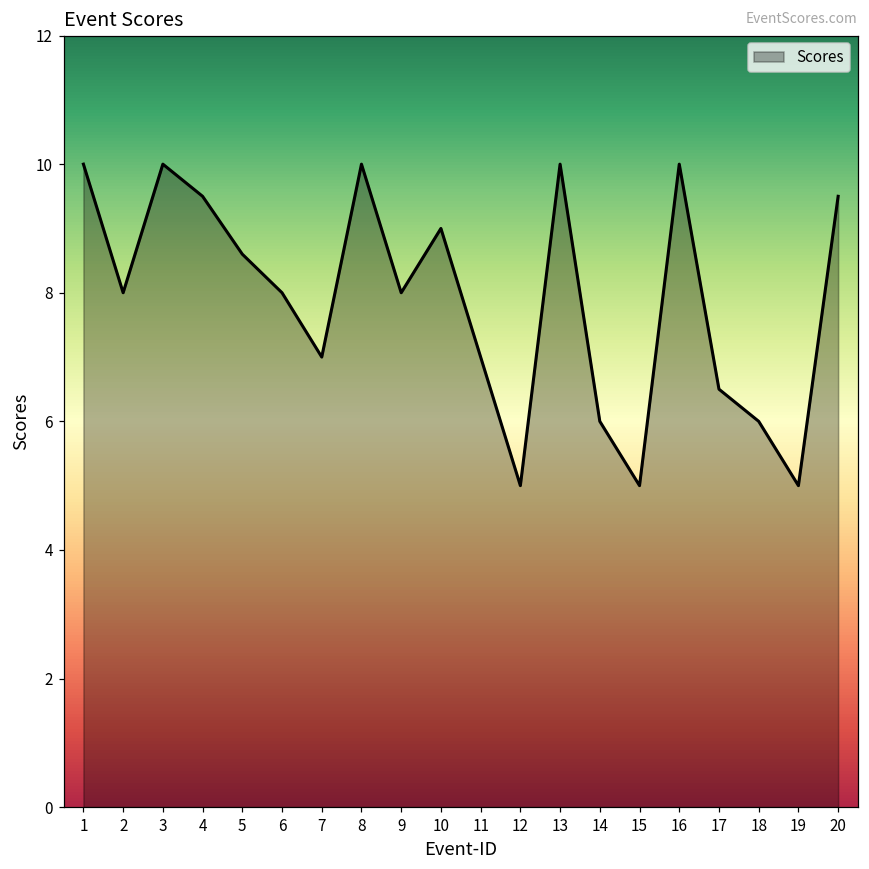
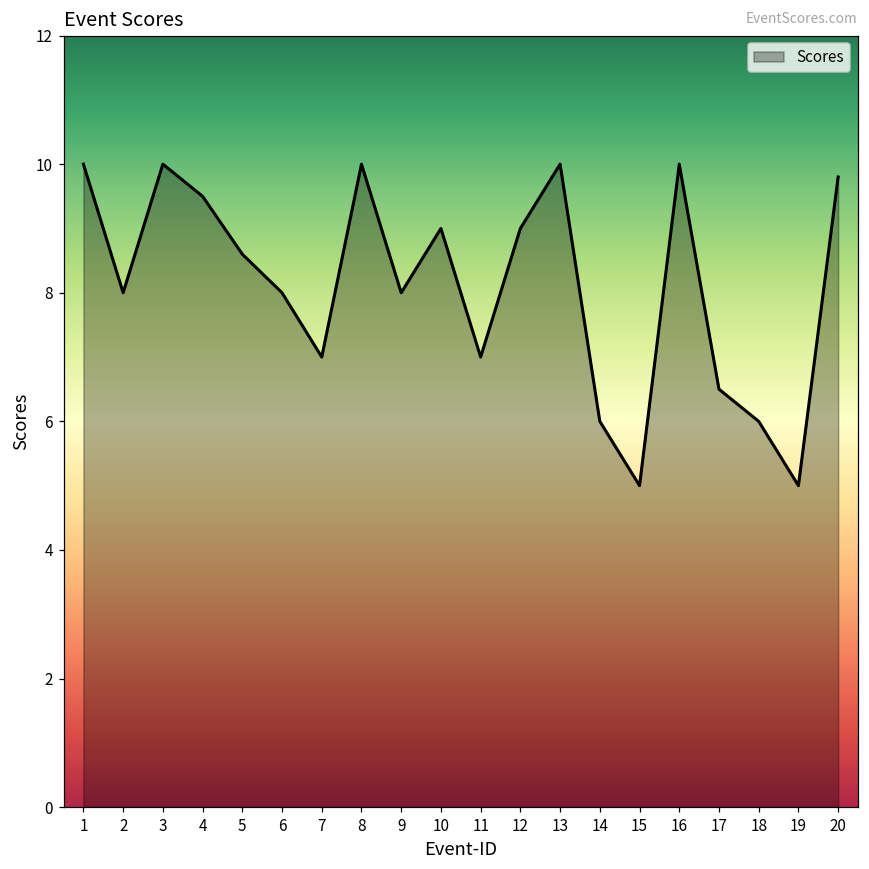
  {
    "1": 10.0,
    "2": 8.0,
    "3": 10.0,
    "4": 9.5,
    "5": 8.6,
    "6": 8.0,
    "7": 7.0,
    "8": 10.0,
    "9": 8.0,
    "10": 9.0,
    "11": 7.0,
-   "12": 5,
+   "12": 9,
    "13": 10.0,
    "14": 6.0,
    "15": 5.0,
    "16": 10.0,
    "17": 6.5,
    "18": 6.0,
    "19": 5.0,
-   "20": 9.5
+   "20": 9.8
  }
